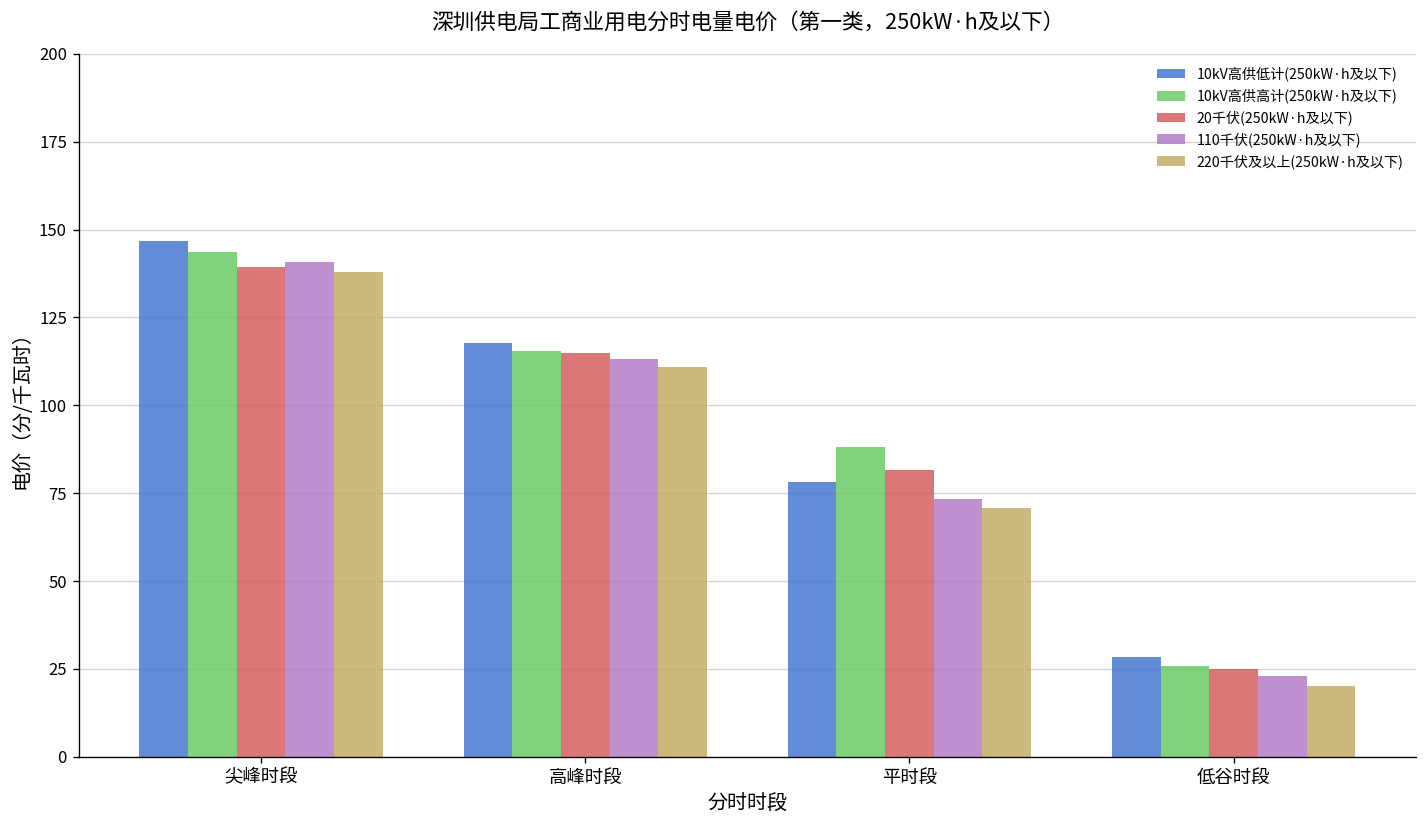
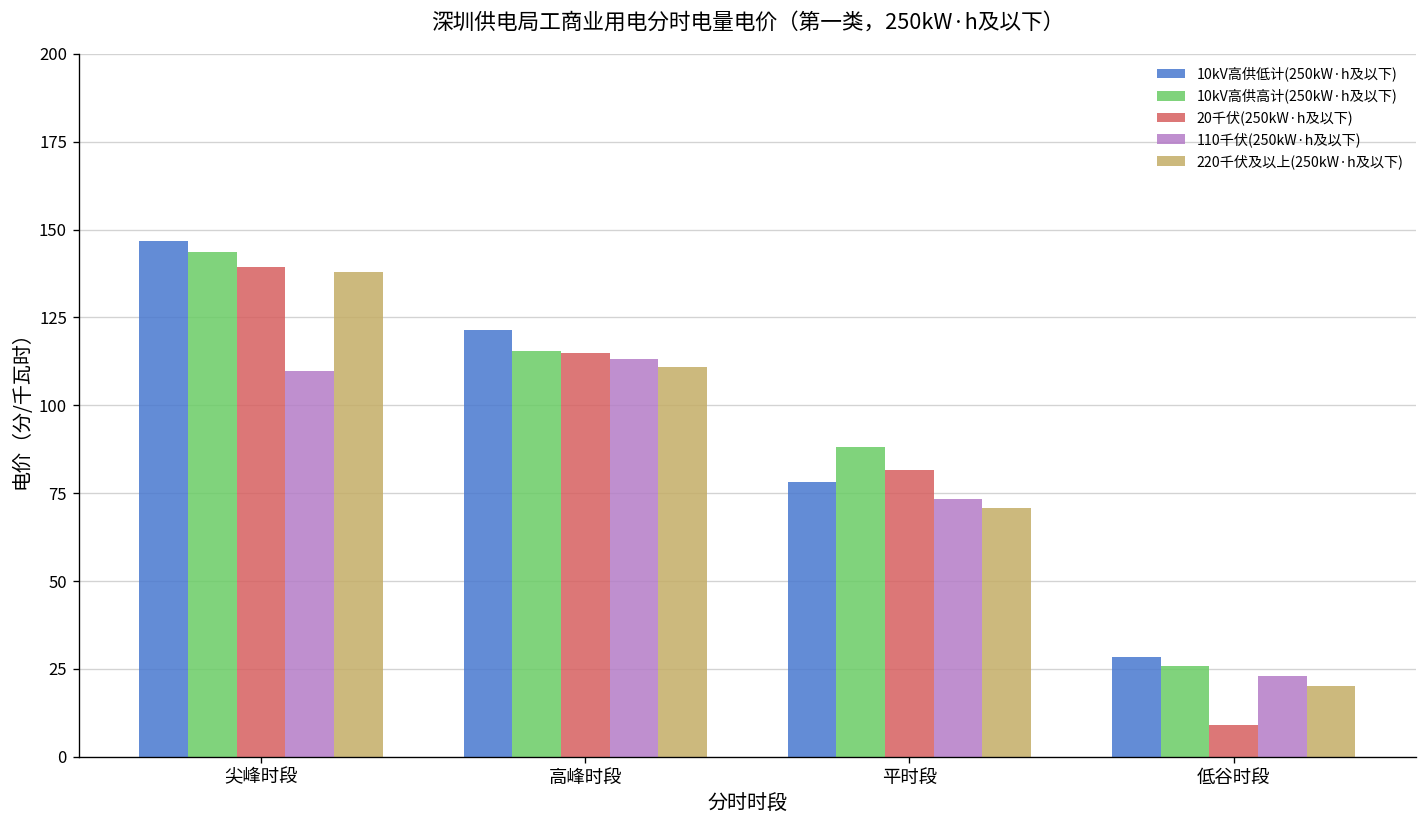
  {
    "10kV高供低计(250kW·h及以下)": {
      "尖峰时段": 147,
-     "高峰时段": 118,
+     "高峰时段": 121,
      "平时段": 78,
      "低谷时段": 28
    },
    "10kV高供高计(250kW·h及以下)": {
      "尖峰时段": 144,
      "高峰时段": 116,
      "平时段": 88,
      "低谷时段": 26
    },
    "20千伏(250kW·h及以下)": {
      "尖峰时段": 139,
      "高峰时段": 115,
      "平时段": 81,
-     "低谷时段": 25
+     "低谷时段": 9
    },
    "110千伏(250kW·h及以下)": {
-     "尖峰时段": 141,
+     "尖峰时段": 110,
      "高峰时段": 113,
      "平时段": 73,
      "低谷时段": 23
    },
    "220千伏及以上(250kW·h及以下)": {
      "尖峰时段": 138,
      "高峰时段": 111,
      "平时段": 71,
      "低谷时段": 20
    }
  }
